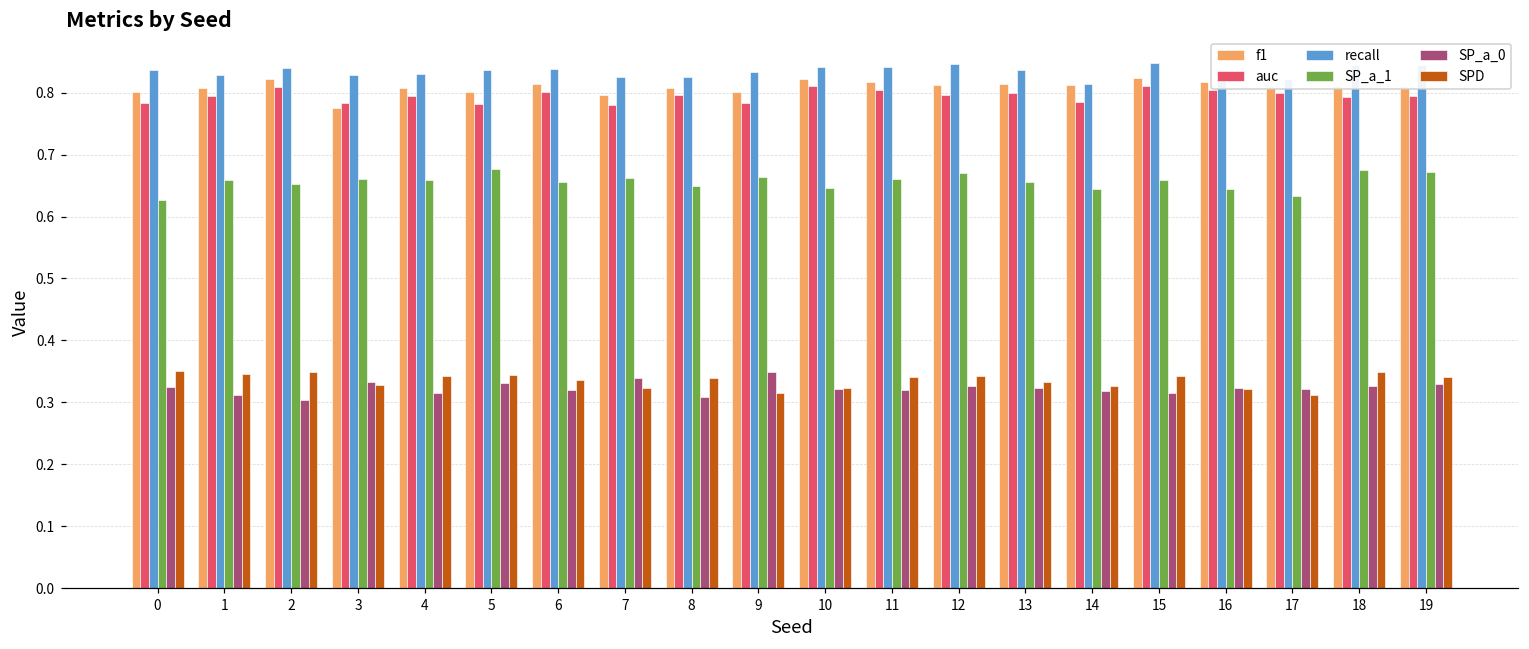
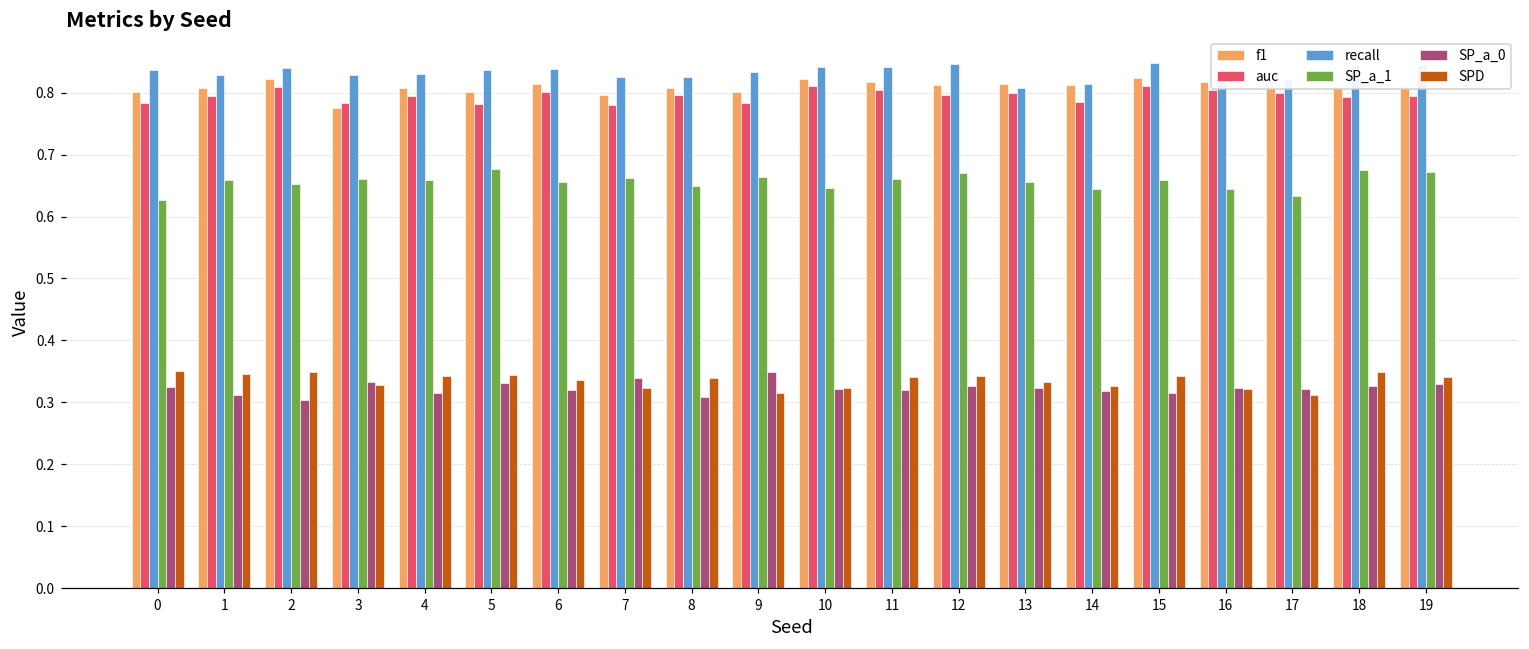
  {
    "f1": {
      "0": 0.80,
      "1": 0.81,
      "2": 0.82,
      "3": 0.77,
      "4": 0.81,
      "5": 0.80,
      "6": 0.81,
      "7": 0.80,
      "8": 0.81,
      "9": 0.80,
      "10": 0.82,
      "11": 0.82,
      "12": 0.81,
      "13": 0.81,
      "14": 0.81,
      "15": 0.82,
      "16": 0.82
    },
    "auc": {
      "0": 0.78,
      "1": 0.79,
      "2": 0.81,
      "3": 0.78,
      "4": 0.79,
      "5": 0.78,
      "6": 0.80,
      "7": 0.78,
      "8": 0.80,
      "9": 0.78,
      "10": 0.81,
      "11": 0.80,
      "12": 0.80,
      "13": 0.80,
      "14": 0.78,
      "15": 0.81,
      "17": 0.80,
      "18": 0.79,
      "19": 0.79
    },
    "recall": {
      "0": 0.84,
      "1": 0.83,
      "2": 0.84,
      "3": 0.83,
      "4": 0.83,
      "5": 0.84,
      "6": 0.84,
      "7": 0.83,
      "8": 0.83,
      "9": 0.83,
      "10": 0.84,
      "11": 0.84,
      "12": 0.85,
-     "13": 0.84,
+     "13": 0.81,
      "14": 0.81,
      "15": 0.85
    },
    "SP_a_1": {
      "0": 0.63,
      "1": 0.66,
      "2": 0.65,
      "3": 0.66,
      "4": 0.66,
      "5": 0.68,
      "6": 0.66,
      "7": 0.66,
      "8": 0.65,
      "9": 0.66,
      "10": 0.65,
      "11": 0.66,
      "12": 0.67,
      "13": 0.66,
      "14": 0.65,
      "15": 0.66,
      "16": 0.64,
      "17": 0.63,
      "18": 0.68,
      "19": 0.67
    },
    "SP_a_0": {
      "0": 0.32,
      "1": 0.31,
      "2": 0.30,
      "3": 0.33,
      "4": 0.32,
      "5": 0.33,
      "6": 0.32,
      "7": 0.34,
      "8": 0.31,
      "9": 0.35,
      "10": 0.32,
      "11": 0.32,
      "12": 0.33,
      "13": 0.32,
      "14": 0.32,
      "15": 0.32,
      "16": 0.32,
      "17": 0.32,
      "18": 0.33,
      "19": 0.33
    },
    "SPD": {
      "0": 0.35,
      "1": 0.35,
      "2": 0.35,
      "3": 0.33,
      "4": 0.34,
      "5": 0.34,
      "6": 0.34,
      "7": 0.32,
      "8": 0.34,
      "9": 0.32,
      "10": 0.32,
      "11": 0.34,
      "12": 0.34,
      "13": 0.33,
      "14": 0.33,
      "15": 0.34,
      "16": 0.32,
      "17": 0.31,
      "18": 0.35,
      "19": 0.34
    }
  }
